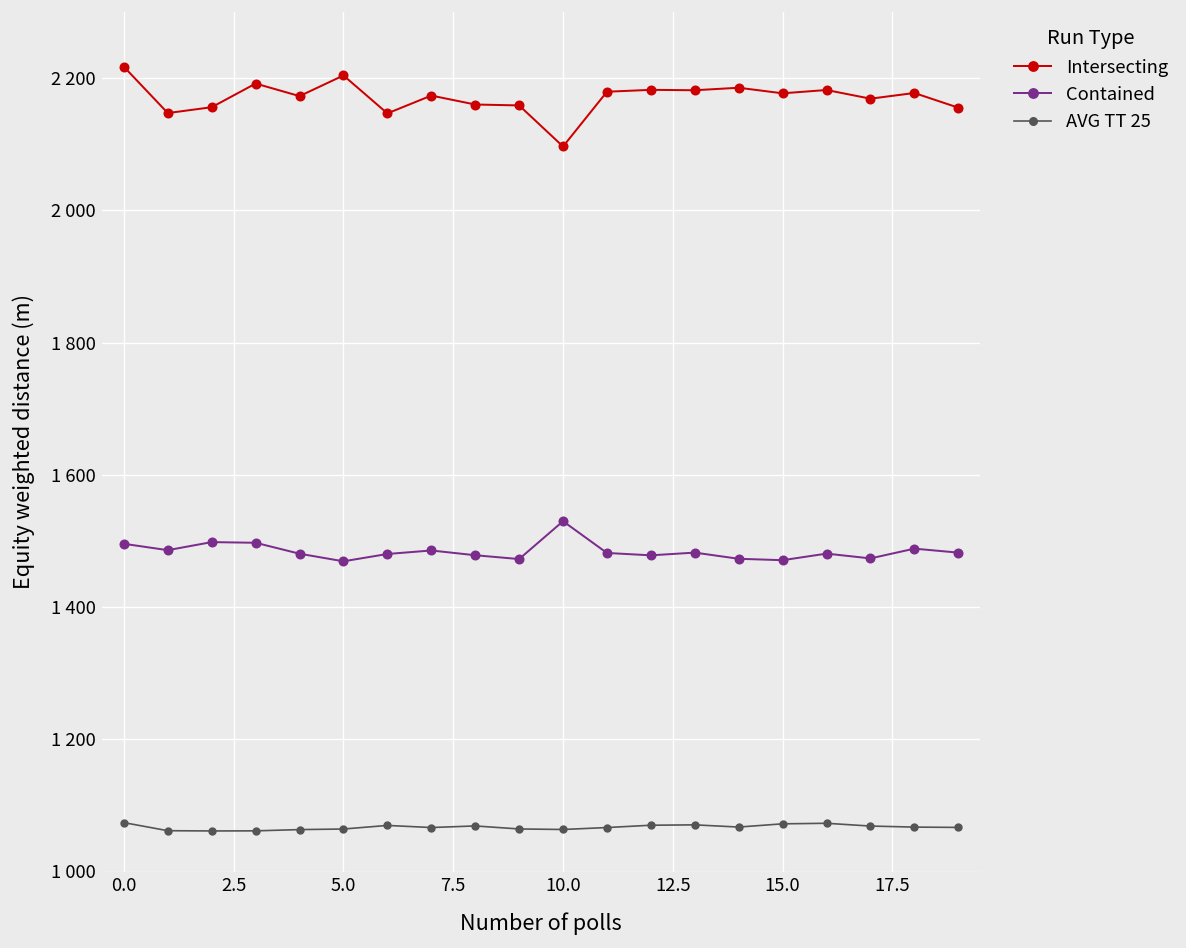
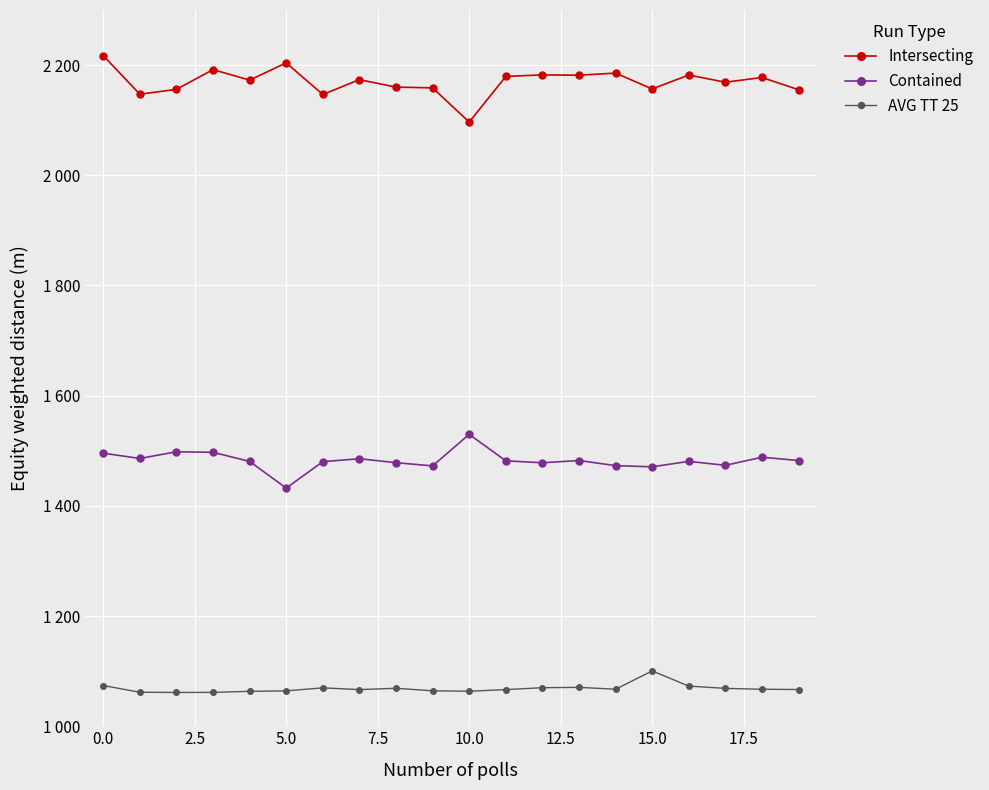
  {
    "Intersecting": {
      "0.0": 2220,
      "5.0": 2200,
      "10.0": 2100,
-     "15.0": 2180
+     "15.0": 2160
    },
    "Contained": {
      "0.0": 1500,
-     "5.0": 1470,
+     "5.0": 1430,
      "10.0": 1530,
      "15.0": 1470
    },
    "AVG TT 25": {
      "0.0": 1070,
      "5.0": 1060,
      "10.0": 1060,
-     "15.0": 1070
+     "15.0": 1100
    }
  }
